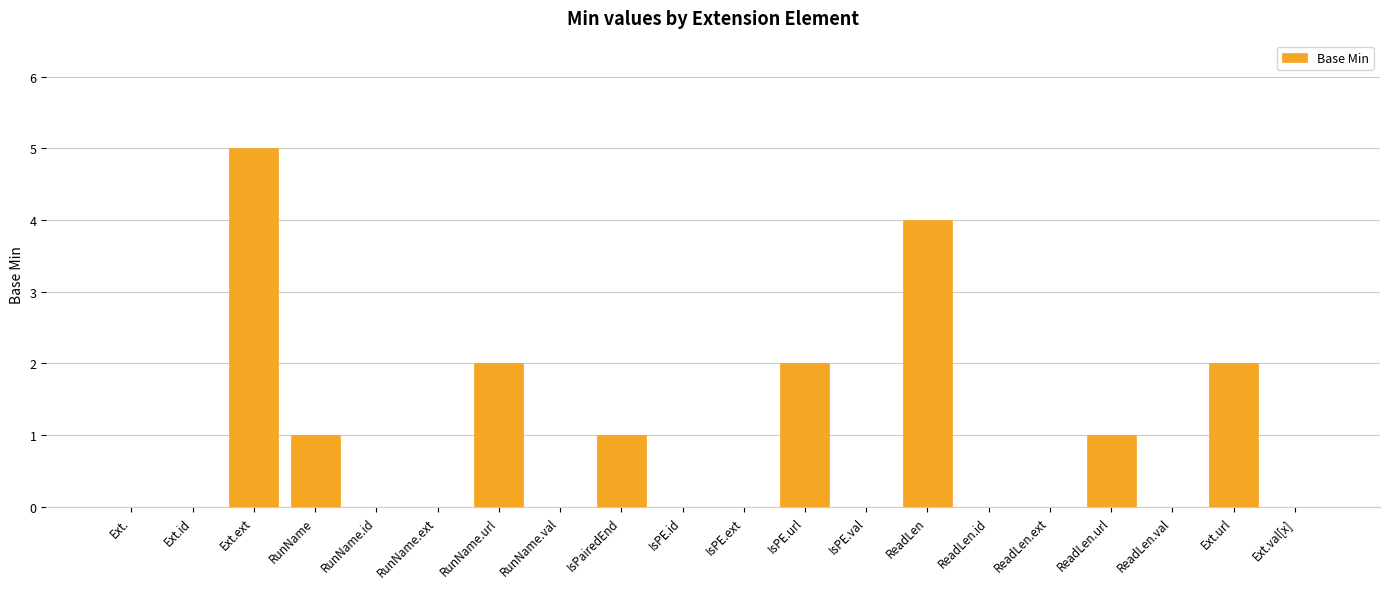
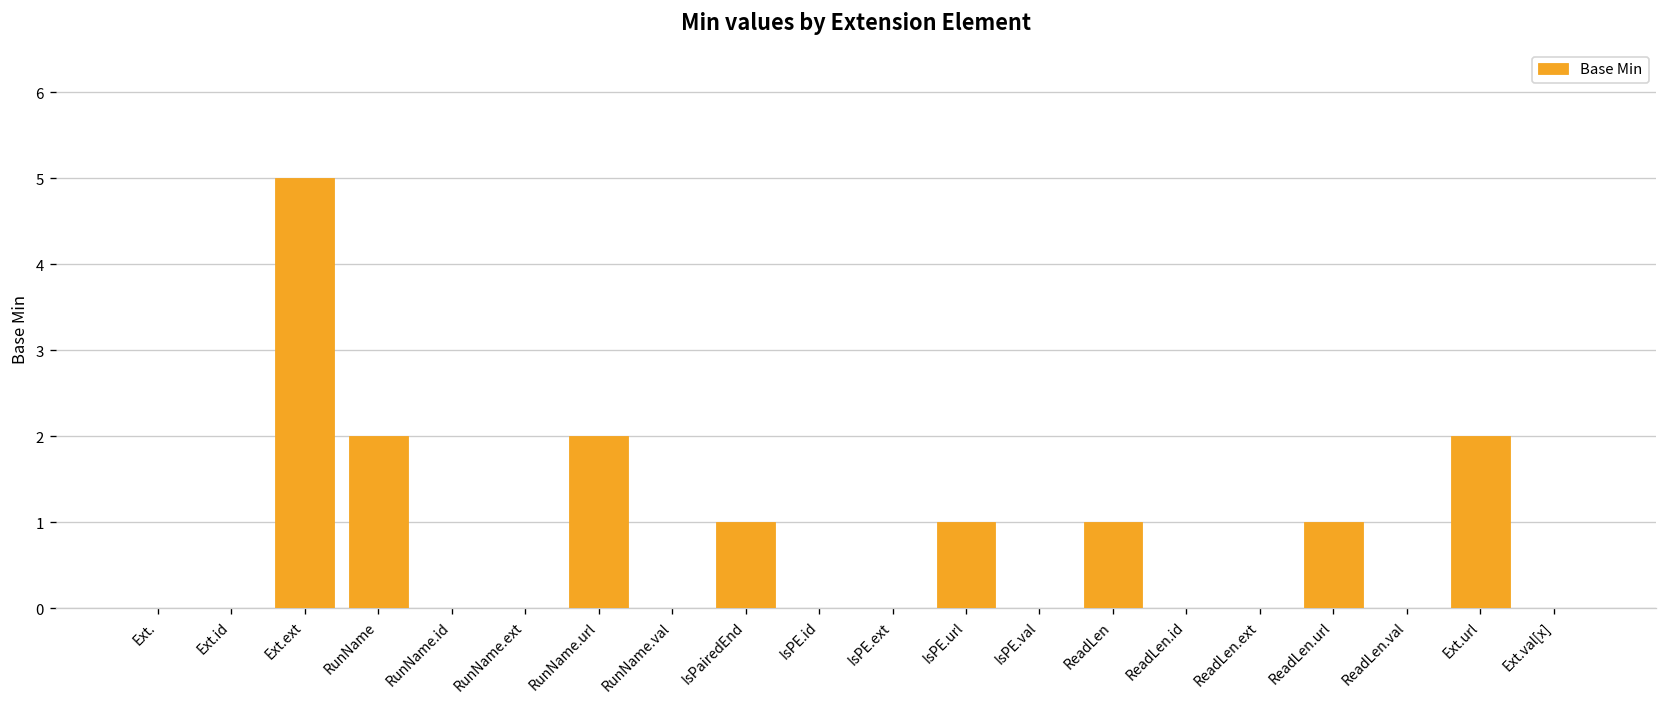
  {
    "Ext.": 0,
    "Ext.id": 0,
    "Ext.ext": 5,
-   "RunName": 1,
+   "RunName": 2,
    "RunName.id": 0,
    "RunName.ext": 0,
    "RunName.url": 2,
    "RunName.val": 0,
    "IsPairedEnd": 1,
    "IsPE.id": 0,
    "IsPE.ext": 0,
-   "IsPE.url": 2,
+   "IsPE.url": 1,
    "IsPE.val": 0,
-   "ReadLen": 4,
+   "ReadLen": 1,
    "ReadLen.id": 0,
    "ReadLen.ext": 0,
    "ReadLen.url": 1,
    "ReadLen.val": 0,
    "Ext.url": 2,
    "Ext.val[x]": 0
  }
